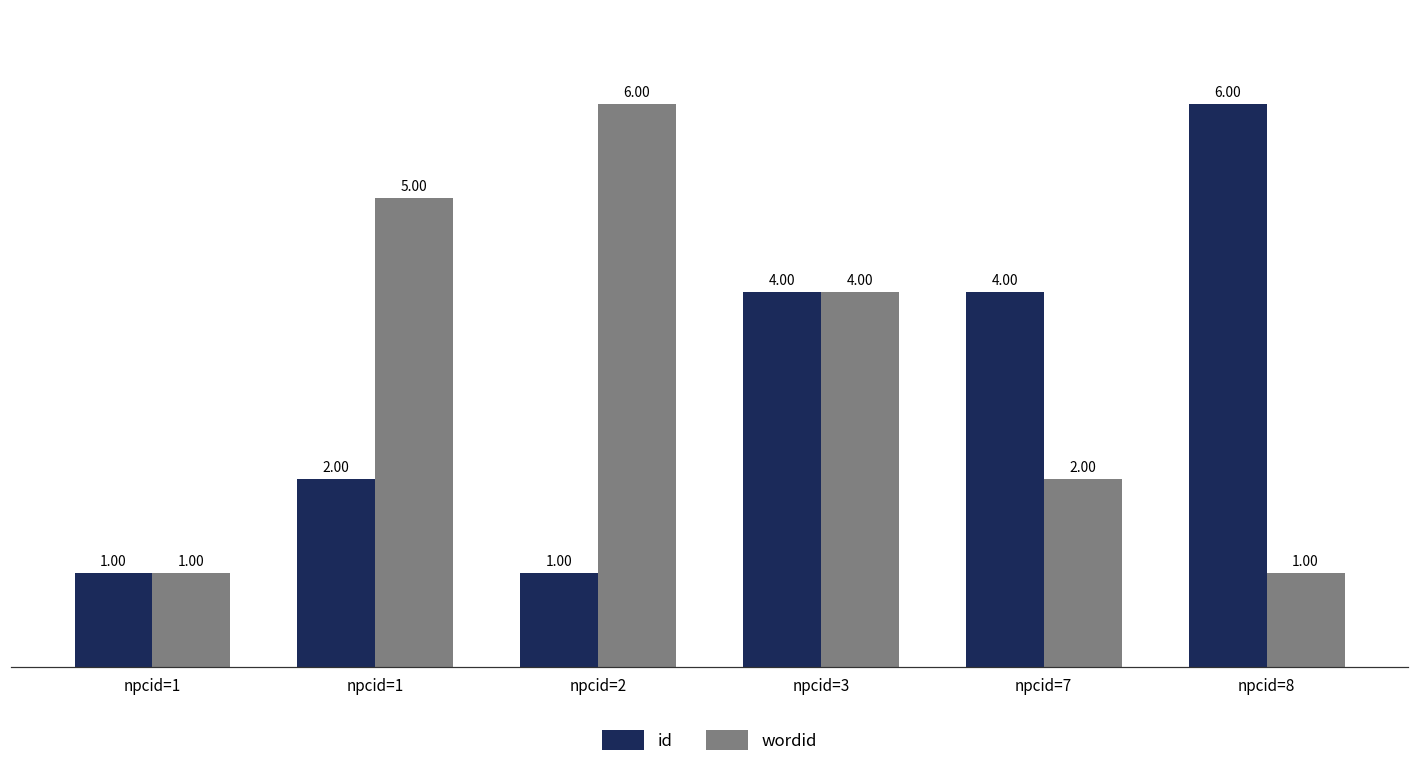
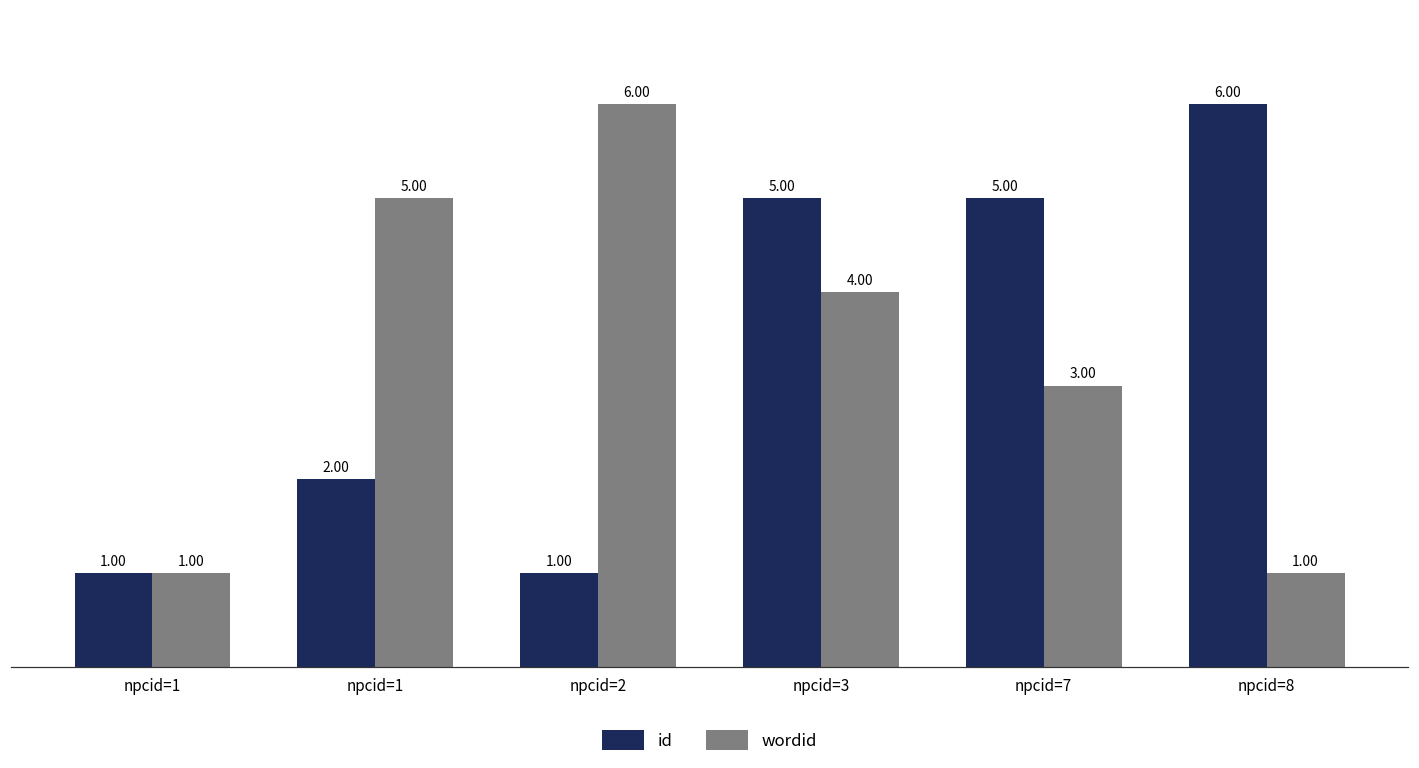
  {
    "id": {
      "npcid=2": 1.00,
-     "npcid=3": 4.00,
-     "npcid=7": 4.00,
+     "npcid=3": 5.00,
+     "npcid=7": 5.00,
      "npcid=8": 6.00
    },
    "wordid": {
      "npcid=2": 6.00,
      "npcid=3": 4.00,
-     "npcid=7": 2.00,
+     "npcid=7": 3.00,
      "npcid=8": 1.00
    }
  }
